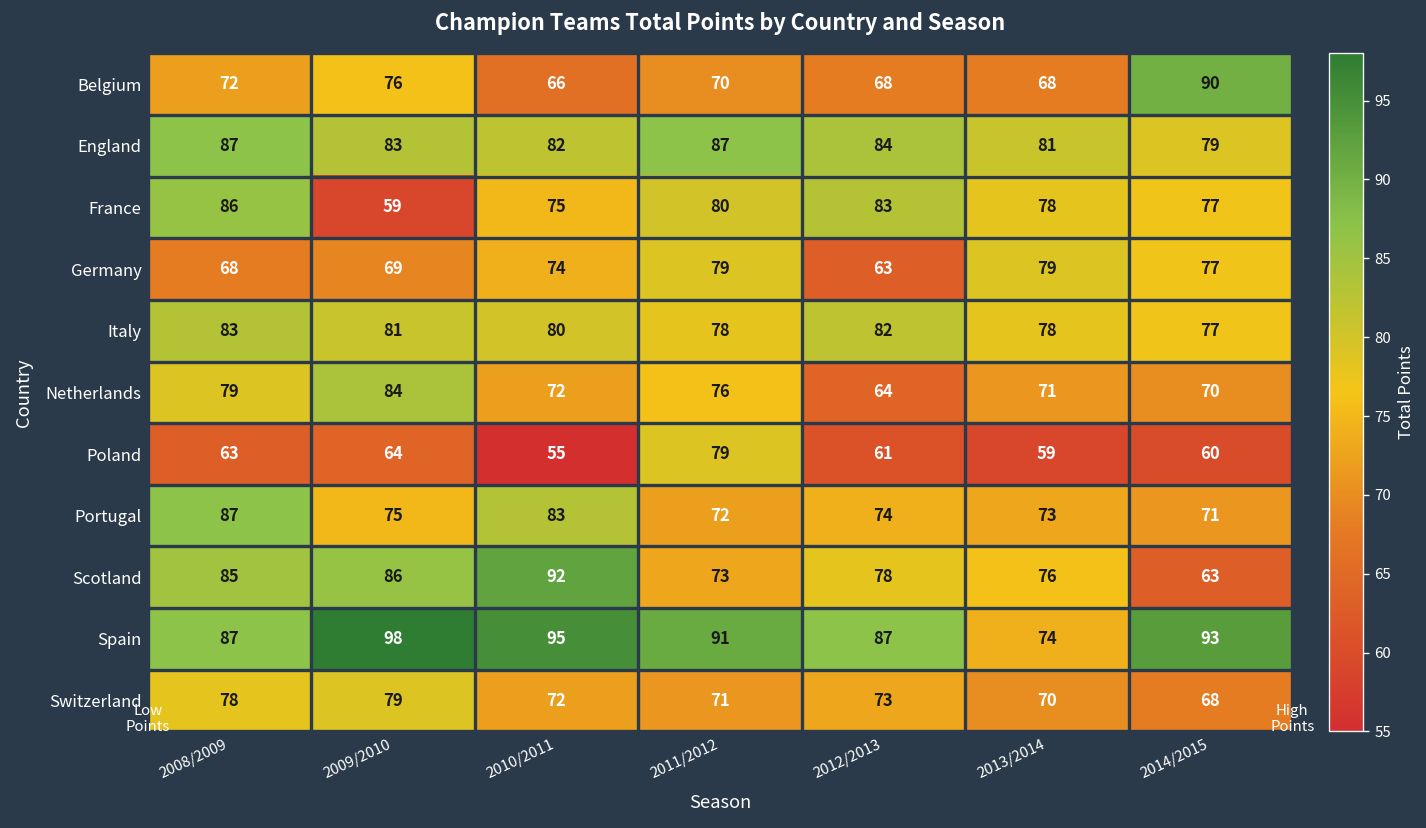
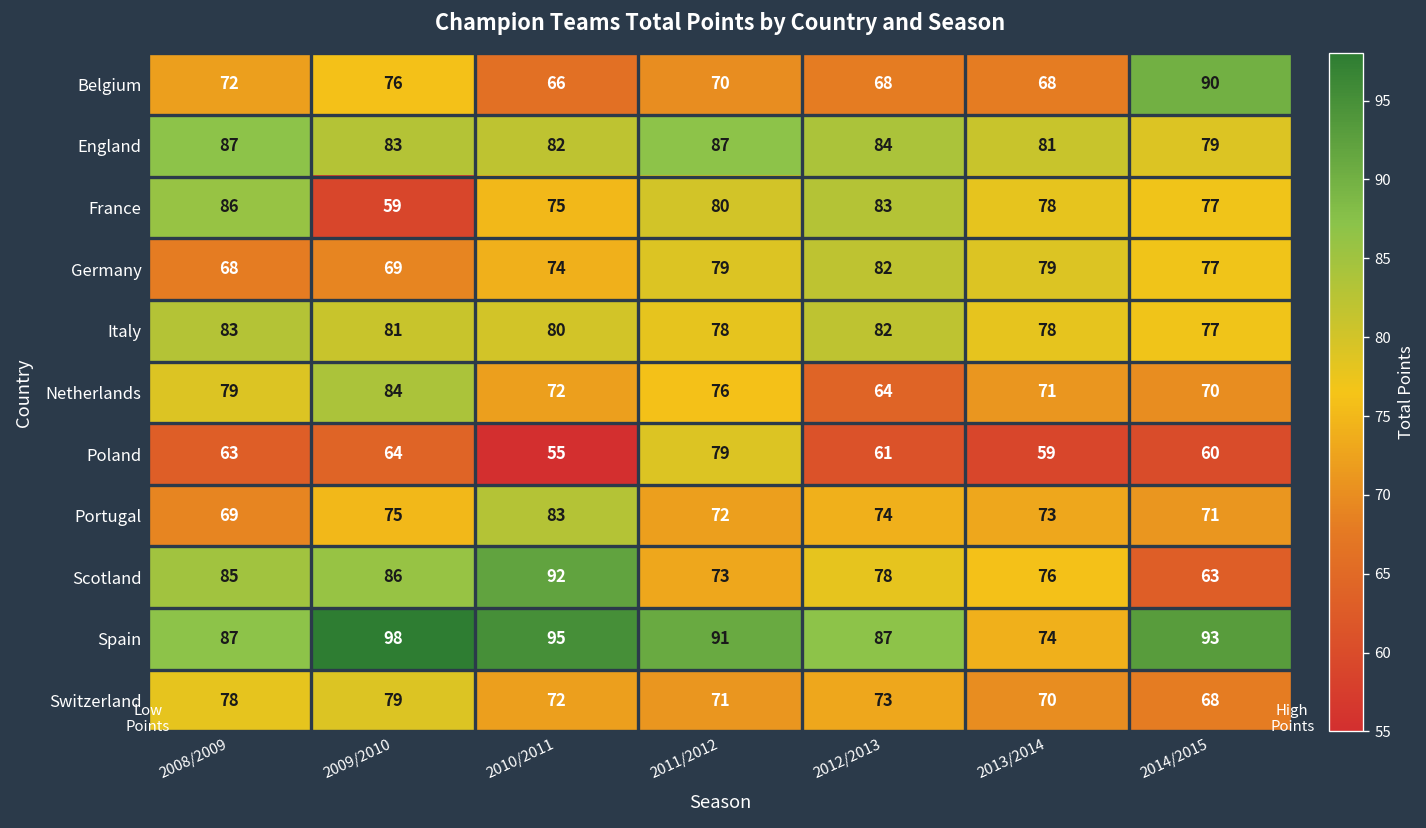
  {
    "Belgium": {
      "2008/2009": 72,
      "2009/2010": 76,
      "2010/2011": 66,
      "2011/2012": 70,
      "2012/2013": 68,
      "2013/2014": 68,
      "2014/2015": 90
    },
    "England": {
      "2008/2009": 87,
      "2009/2010": 83,
      "2010/2011": 82,
      "2011/2012": 87,
      "2012/2013": 84,
      "2013/2014": 81,
      "2014/2015": 79
    },
    "France": {
      "2008/2009": 86,
      "2009/2010": 59,
      "2010/2011": 75,
      "2011/2012": 80,
      "2012/2013": 83,
      "2013/2014": 78,
      "2014/2015": 77
    },
    "Germany": {
      "2008/2009": 68,
      "2009/2010": 69,
      "2010/2011": 74,
      "2011/2012": 79,
-     "2012/2013": 63,
+     "2012/2013": 82,
      "2013/2014": 79,
      "2014/2015": 77
    },
    "Italy": {
      "2008/2009": 83,
      "2009/2010": 81,
      "2010/2011": 80,
      "2011/2012": 78,
      "2012/2013": 82,
      "2013/2014": 78,
      "2014/2015": 77
    },
    "Netherlands": {
      "2008/2009": 79,
      "2009/2010": 84,
      "2010/2011": 72,
      "2011/2012": 76,
      "2012/2013": 64,
      "2013/2014": 71,
      "2014/2015": 70
    },
    "Poland": {
      "2008/2009": 63,
      "2009/2010": 64,
      "2010/2011": 55,
      "2011/2012": 79,
      "2012/2013": 61,
      "2013/2014": 59,
      "2014/2015": 60
    },
    "Portugal": {
-     "2008/2009": 87,
+     "2008/2009": 69,
      "2009/2010": 75,
      "2010/2011": 83,
      "2011/2012": 72,
      "2012/2013": 74,
      "2013/2014": 73,
      "2014/2015": 71
    },
    "Scotland": {
      "2008/2009": 85,
      "2009/2010": 86,
      "2010/2011": 92,
      "2011/2012": 73,
      "2012/2013": 78,
      "2013/2014": 76,
      "2014/2015": 63
    },
    "Spain": {
      "2008/2009": 87,
      "2009/2010": 98,
      "2010/2011": 95,
      "2011/2012": 91,
      "2012/2013": 87,
      "2013/2014": 74,
      "2014/2015": 93
    },
    "Switzerland": {
      "2008/2009": 78,
      "2009/2010": 79,
      "2010/2011": 72,
      "2011/2012": 71,
      "2012/2013": 73,
      "2013/2014": 70,
      "2014/2015": 68
    }
  }
